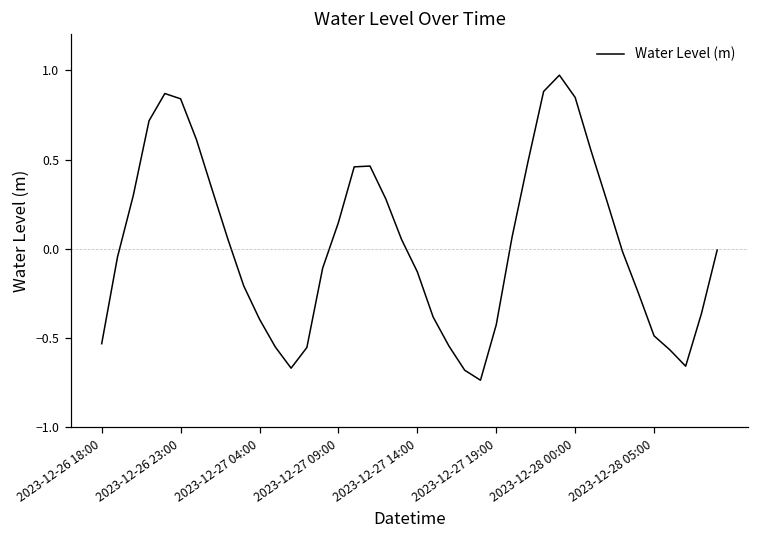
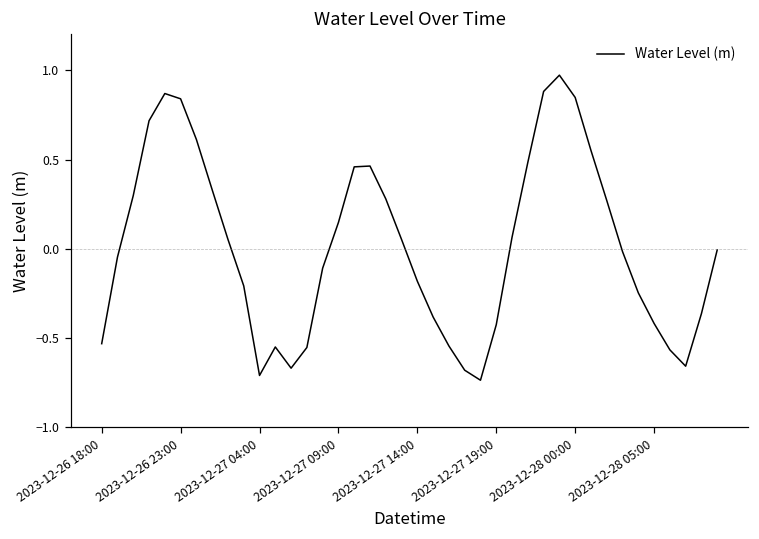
  {
    "2023-12-26 18:00": -0.53,
    "2023-12-26 23:00": 0.84,
-   "2023-12-27 04:00": -0.39,
+   "2023-12-27 04:00": -0.71,
    "2023-12-27 09:00": 0.15,
-   "2023-12-27 14:00": -0.13,
+   "2023-12-27 14:00": -0.18,
    "2023-12-27 19:00": -0.42,
    "2023-12-28 00:00": 0.85,
-   "2023-12-28 05:00": -0.49
+   "2023-12-28 05:00": -0.42
  }
